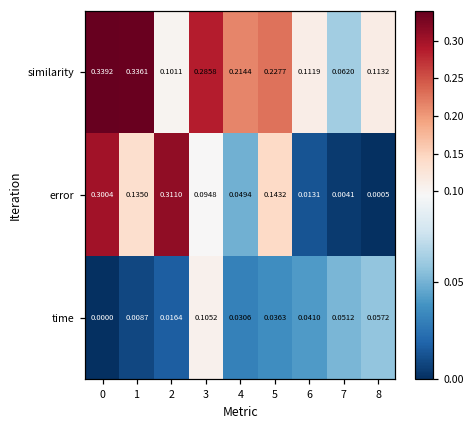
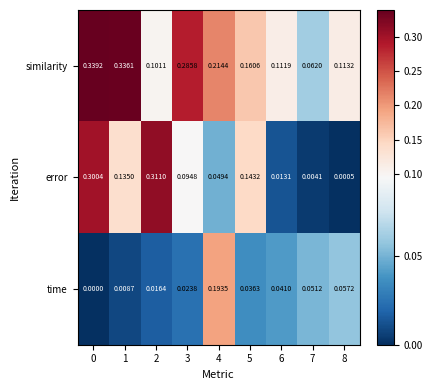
  {
    "similarity": {
      "0": 0.3392,
      "1": 0.3361,
      "2": 0.1011,
      "3": 0.2858,
      "4": 0.2144,
-     "5": 0.2277,
+     "5": 0.1606,
      "6": 0.1119,
      "7": 0.0620,
      "8": 0.1132
    },
    "error": {
      "0": 0.3004,
      "1": 0.1350,
      "2": 0.3110,
      "3": 0.0948,
      "4": 0.0494,
      "5": 0.1432,
      "6": 0.0131,
      "7": 0.0041,
      "8": 0.0005
    },
    "time": {
      "0": 0.0000,
      "1": 0.0087,
      "2": 0.0164,
-     "3": 0.1052,
-     "4": 0.0306,
+     "3": 0.0238,
+     "4": 0.1935,
      "5": 0.0363,
      "6": 0.0410,
      "7": 0.0512,
      "8": 0.0572
    }
  }
